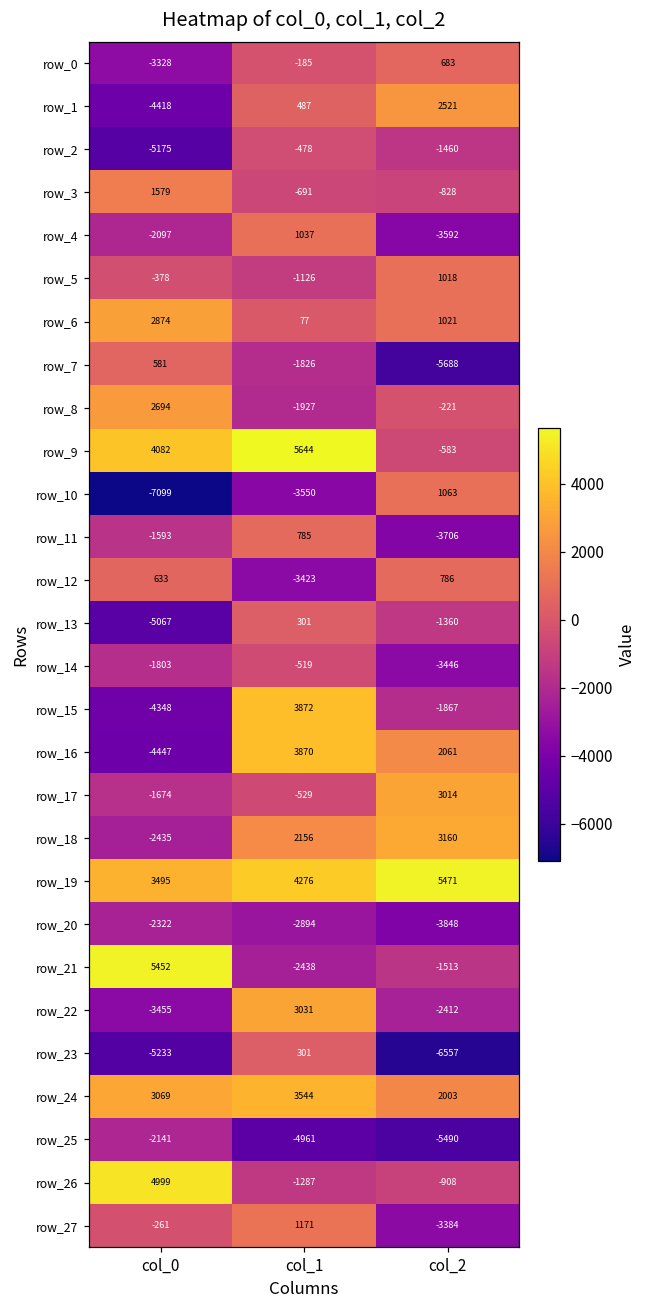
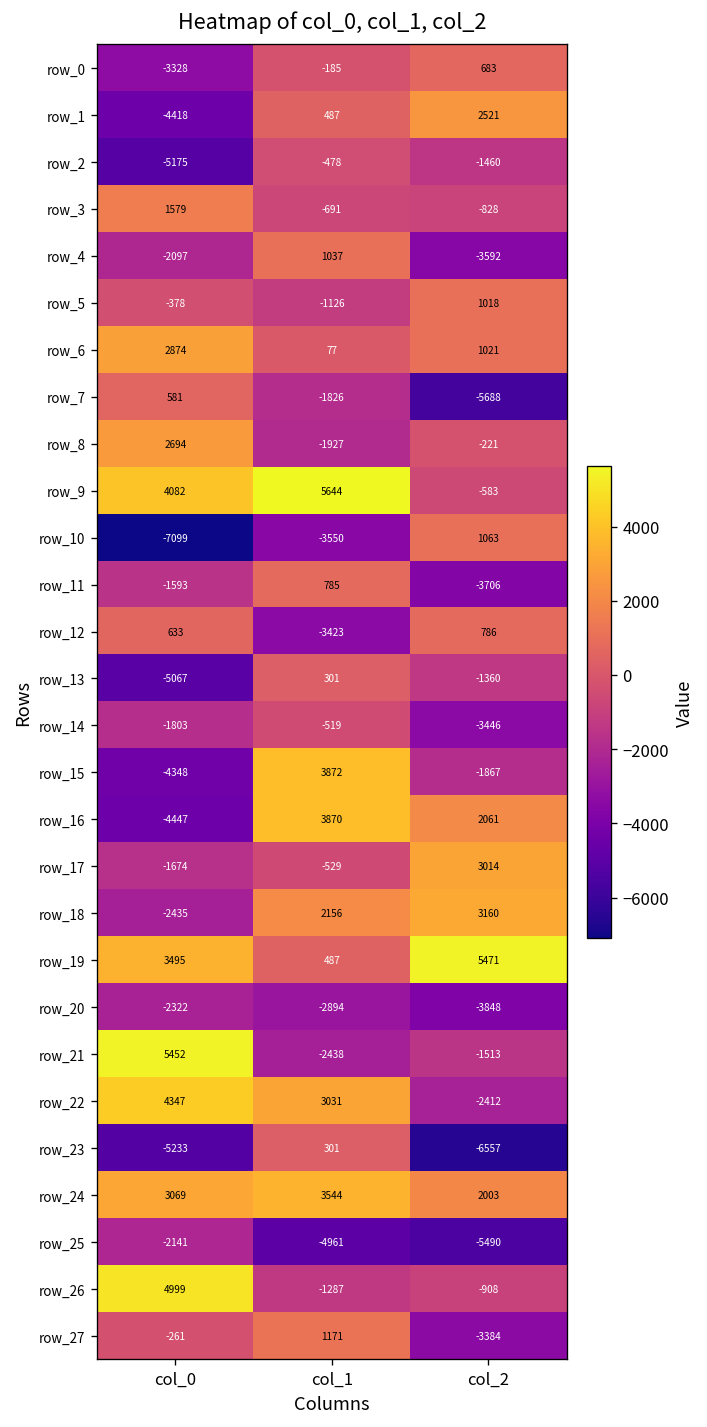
  {
    "row_0": {
      "col_0": -3328,
      "col_1": -185,
      "col_2": 683
    },
    "row_1": {
      "col_0": -4418,
      "col_1": 487,
      "col_2": 2521
    },
    "row_2": {
      "col_0": -5175,
      "col_1": -478,
      "col_2": -1460
    },
    "row_3": {
      "col_0": 1579,
      "col_1": -691,
      "col_2": -828
    },
    "row_4": {
      "col_0": -2097,
      "col_1": 1037,
      "col_2": -3592
    },
    "row_5": {
      "col_0": -378,
      "col_1": -1126,
      "col_2": 1018
    },
    "row_6": {
      "col_0": 2874,
      "col_1": 77,
      "col_2": 1021
    },
    "row_7": {
      "col_0": 581,
      "col_1": -1826,
      "col_2": -5688
    },
    "row_8": {
      "col_0": 2694,
      "col_1": -1927,
      "col_2": -221
    },
    "row_9": {
      "col_0": 4082,
      "col_1": 5644,
      "col_2": -583
    },
    "row_10": {
      "col_0": -7099,
      "col_1": -3550,
      "col_2": 1063
    },
    "row_11": {
      "col_0": -1593,
      "col_1": 785,
      "col_2": -3706
    },
    "row_12": {
      "col_0": 633,
      "col_1": -3423,
      "col_2": 786
    },
    "row_13": {
      "col_0": -5067,
      "col_1": 301,
      "col_2": -1360
    },
    "row_14": {
      "col_0": -1803,
      "col_1": -519,
      "col_2": -3446
    },
    "row_15": {
      "col_0": -4348,
      "col_1": 3872,
      "col_2": -1867
    },
    "row_16": {
      "col_0": -4447,
      "col_1": 3870,
      "col_2": 2061
    },
    "row_17": {
      "col_0": -1674,
      "col_1": -529,
      "col_2": 3014
    },
    "row_18": {
      "col_0": -2435,
      "col_1": 2156,
      "col_2": 3160
    },
    "row_19": {
      "col_0": 3495,
-     "col_1": 4276,
+     "col_1": 487,
      "col_2": 5471
    },
    "row_20": {
      "col_0": -2322,
      "col_1": -2894,
      "col_2": -3848
    },
    "row_21": {
      "col_0": 5452,
      "col_1": -2438,
      "col_2": -1513
    },
    "row_22": {
-     "col_0": -3455,
+     "col_0": 4347,
      "col_1": 3031,
      "col_2": -2412
    },
    "row_23": {
      "col_0": -5233,
      "col_1": 301,
      "col_2": -6557
    },
    "row_24": {
      "col_0": 3069,
      "col_1": 3544,
      "col_2": 2003
    },
    "row_25": {
      "col_0": -2141,
      "col_1": -4961,
      "col_2": -5490
    },
    "row_26": {
      "col_0": 4999,
      "col_1": -1287,
      "col_2": -908
    },
    "row_27": {
      "col_0": -261,
      "col_1": 1171,
      "col_2": -3384
    }
  }
